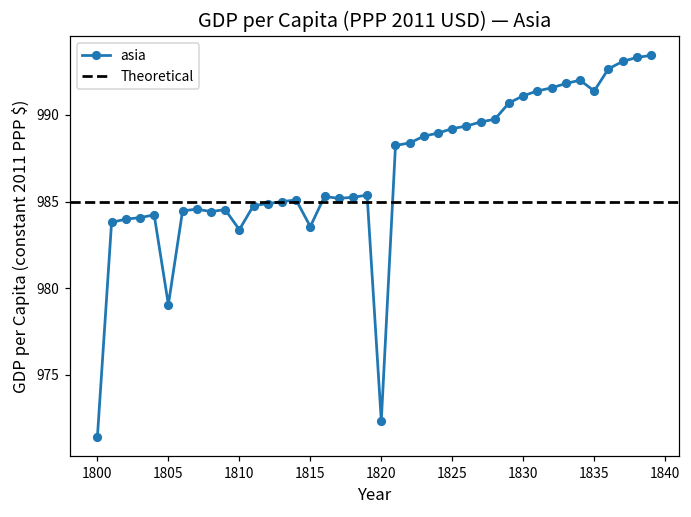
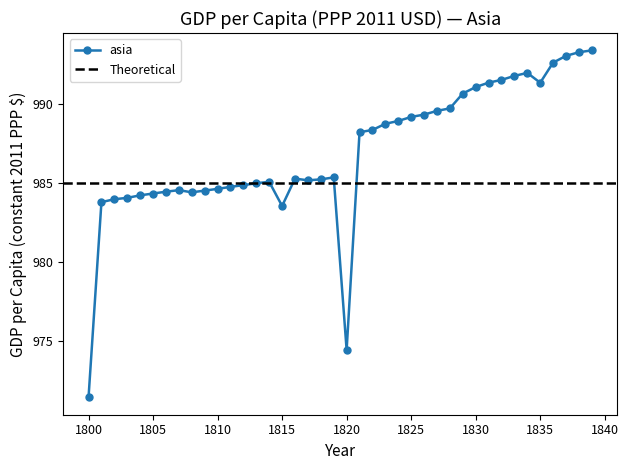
  {
    "1800": 971.4,
-   "1805": 979.1,
-   "1810": 983.4,
+   "1805": 984.3,
+   "1810": 984.6,
    "1815": 983.6,
-   "1820": 972.3,
+   "1820": 974.4,
    "1825": 989.2,
    "1830": 991.1,
    "1835": 991.4
  }
